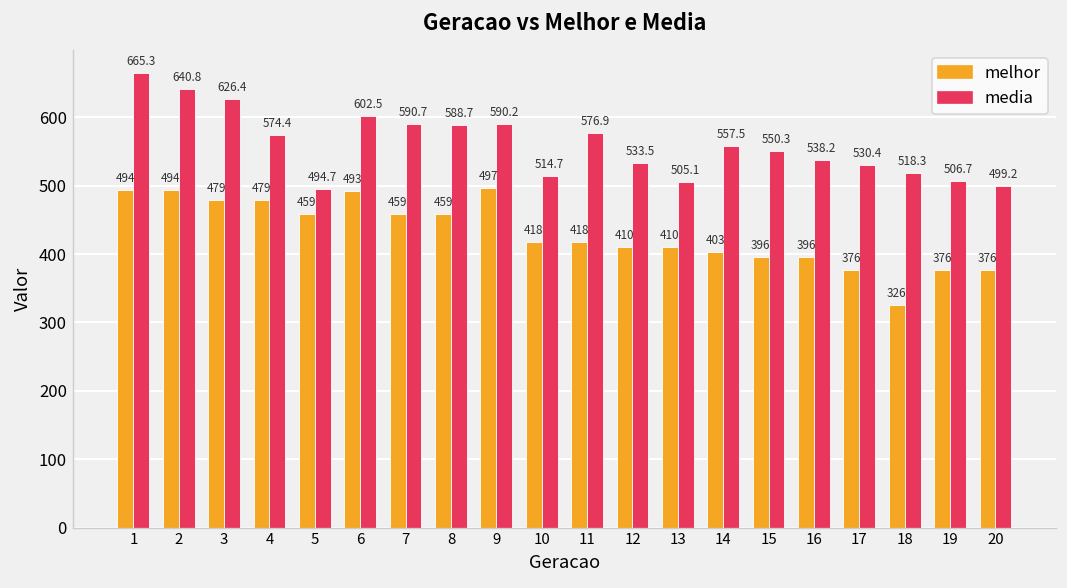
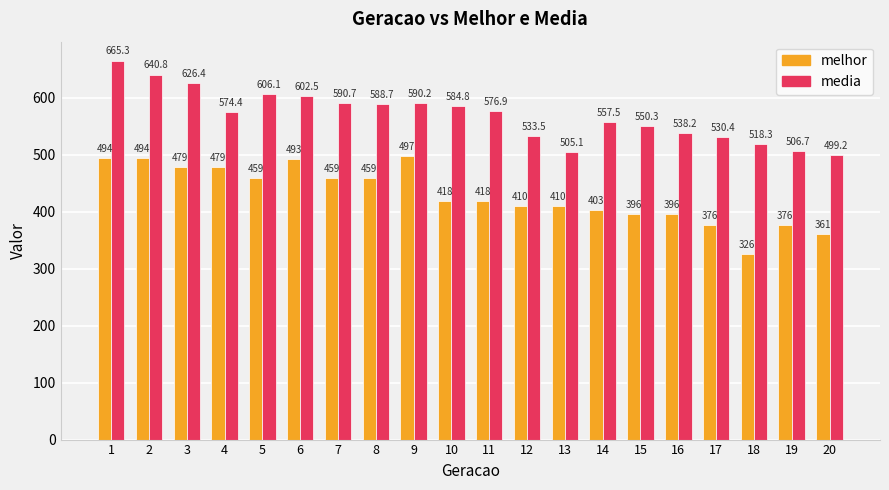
  {
    "melhor": {
      "1": 494,
      "2": 494,
      "3": 479,
      "4": 479,
      "5": 459,
      "6": 493,
      "7": 459,
      "8": 459,
      "9": 497,
      "10": 418,
      "11": 418,
      "12": 410,
      "13": 410,
      "14": 403,
      "15": 396,
      "16": 396,
      "17": 376,
      "18": 326,
      "19": 376,
-     "20": 376
+     "20": 361
    },
    "media": {
      "1": 665.3,
      "2": 640.8,
      "3": 626.4,
      "4": 574.4,
-     "5": 494.7,
+     "5": 606.1,
      "6": 602.5,
      "7": 590.7,
      "8": 588.7,
      "9": 590.2,
-     "10": 514.7,
+     "10": 584.8,
      "11": 576.9,
      "12": 533.5,
      "13": 505.1,
      "14": 557.5,
      "15": 550.3,
      "16": 538.2,
      "17": 530.4,
      "18": 518.3,
      "19": 506.7,
      "20": 499.2
    }
  }
